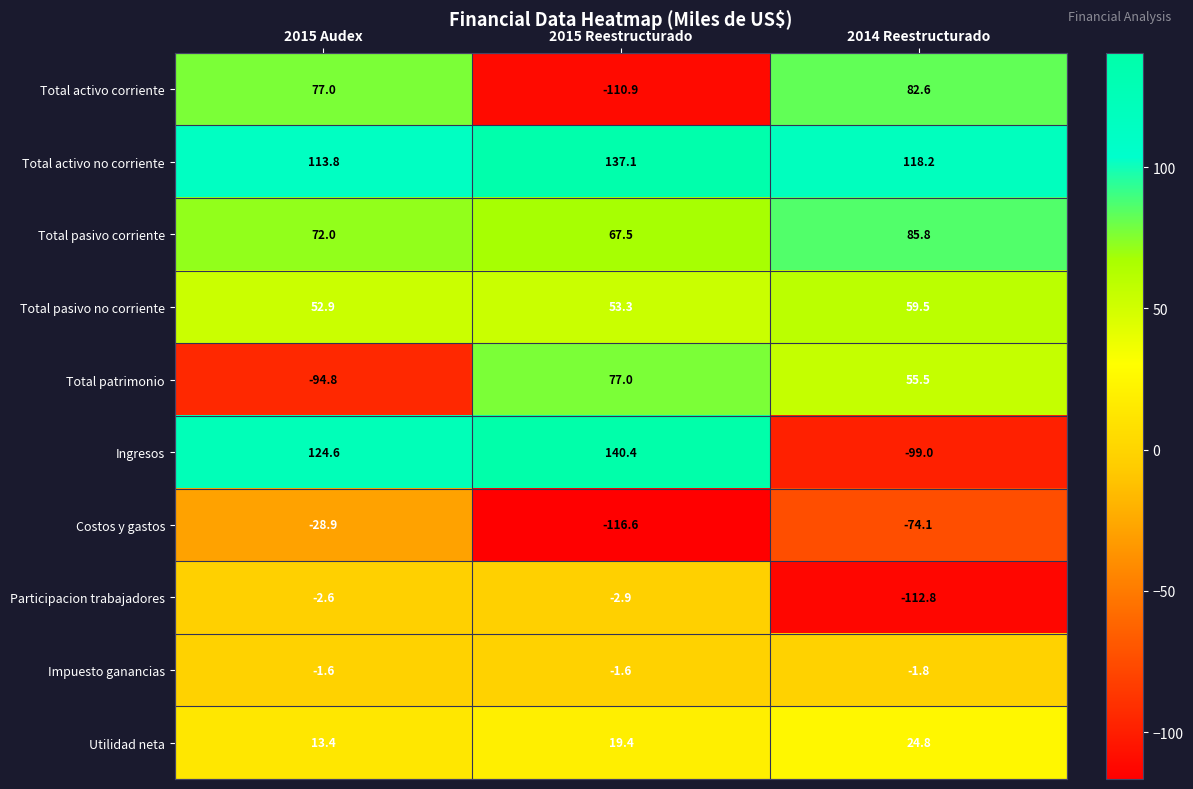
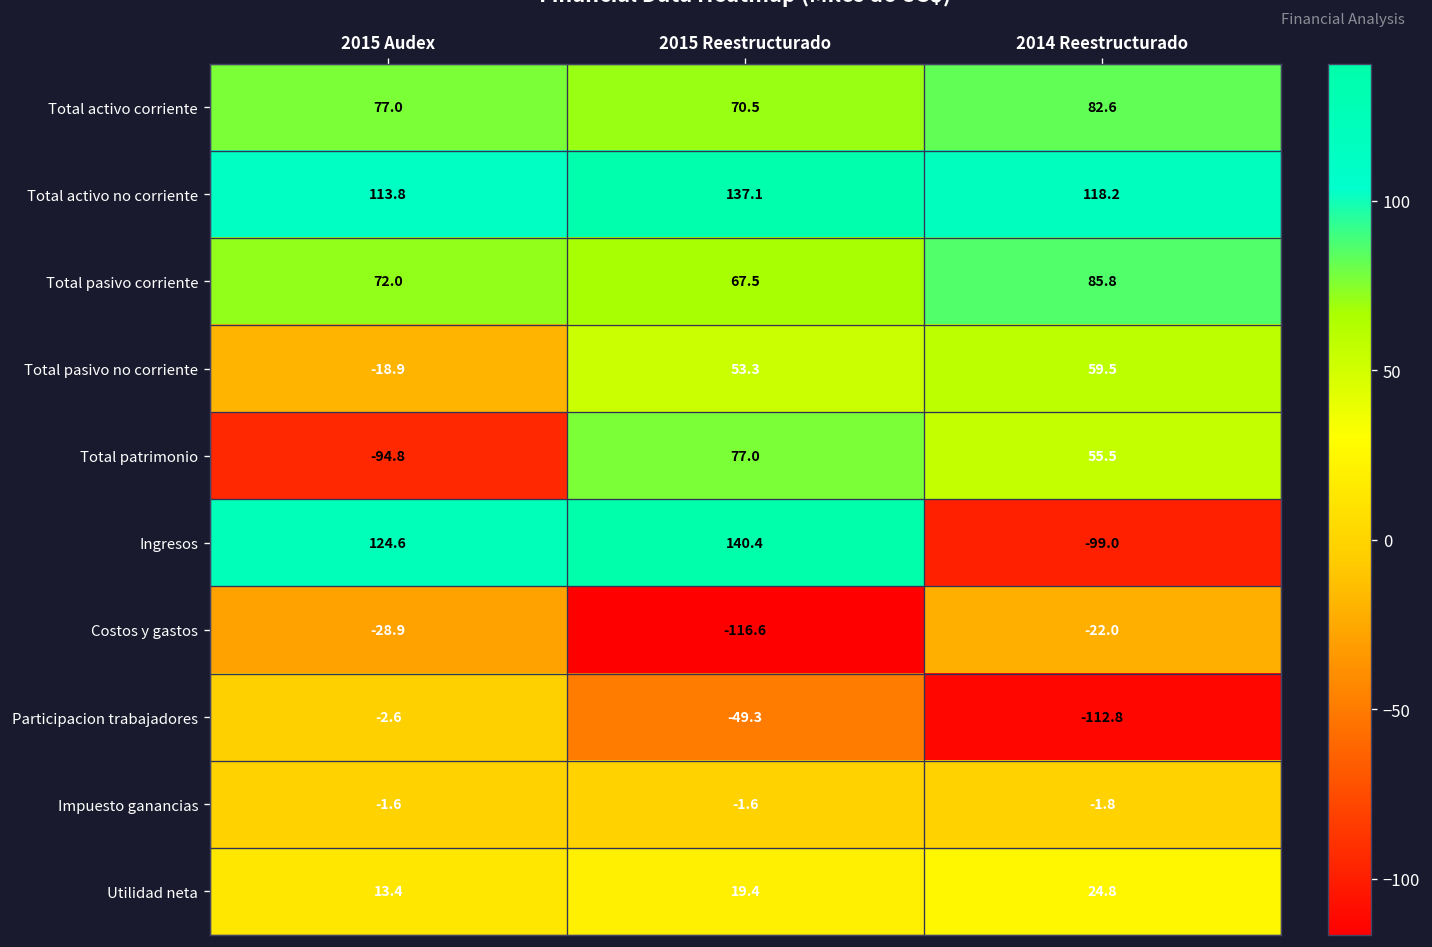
  {
    "Total activo corriente": {
      "2015 Audex": 77.0,
-     "2015 Reestructurado": -110.9,
+     "2015 Reestructurado": 70.5,
      "2014 Reestructurado": 82.6
    },
    "Total activo no corriente": {
      "2015 Audex": 113.8,
      "2015 Reestructurado": 137.1,
      "2014 Reestructurado": 118.2
    },
    "Total pasivo corriente": {
      "2015 Audex": 72.0,
      "2015 Reestructurado": 67.5,
      "2014 Reestructurado": 85.8
    },
    "Total pasivo no corriente": {
-     "2015 Audex": 52.9,
+     "2015 Audex": -18.9,
      "2015 Reestructurado": 53.3,
      "2014 Reestructurado": 59.5
    },
    "Total patrimonio": {
      "2015 Audex": -94.8,
      "2015 Reestructurado": 77.0,
      "2014 Reestructurado": 55.5
    },
    "Ingresos": {
      "2015 Audex": 124.6,
      "2015 Reestructurado": 140.4,
      "2014 Reestructurado": -99.0
    },
    "Costos y gastos": {
      "2015 Audex": -28.9,
      "2015 Reestructurado": -116.6,
-     "2014 Reestructurado": -74.1
+     "2014 Reestructurado": -22.0
    },
    "Participacion trabajadores": {
      "2015 Audex": -2.6,
-     "2015 Reestructurado": -2.9,
+     "2015 Reestructurado": -49.3,
      "2014 Reestructurado": -112.8
    },
    "Impuesto ganancias": {
      "2015 Audex": -1.6,
      "2015 Reestructurado": -1.6,
      "2014 Reestructurado": -1.8
    },
    "Utilidad neta": {
      "2015 Audex": 13.4,
      "2015 Reestructurado": 19.4,
      "2014 Reestructurado": 24.8
    }
  }
